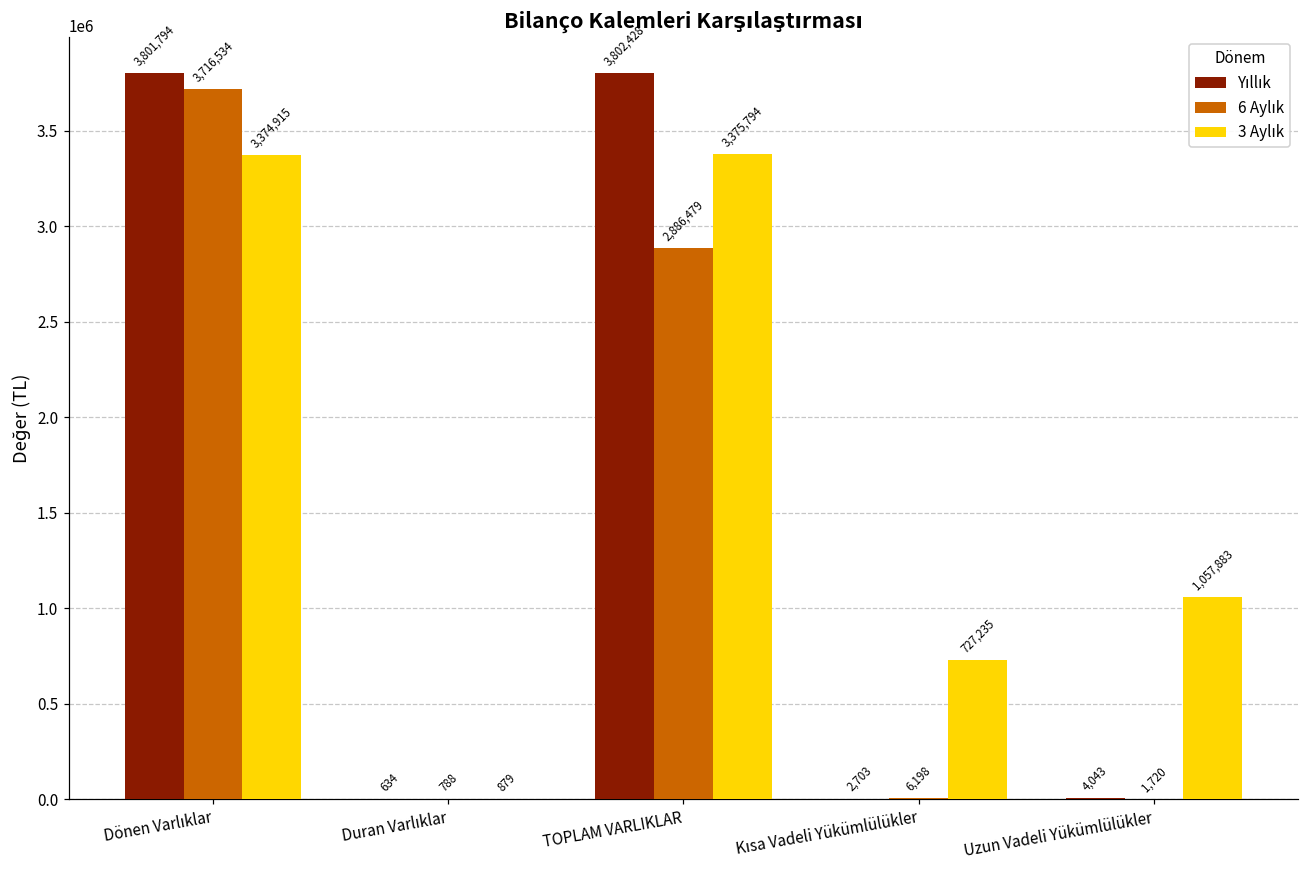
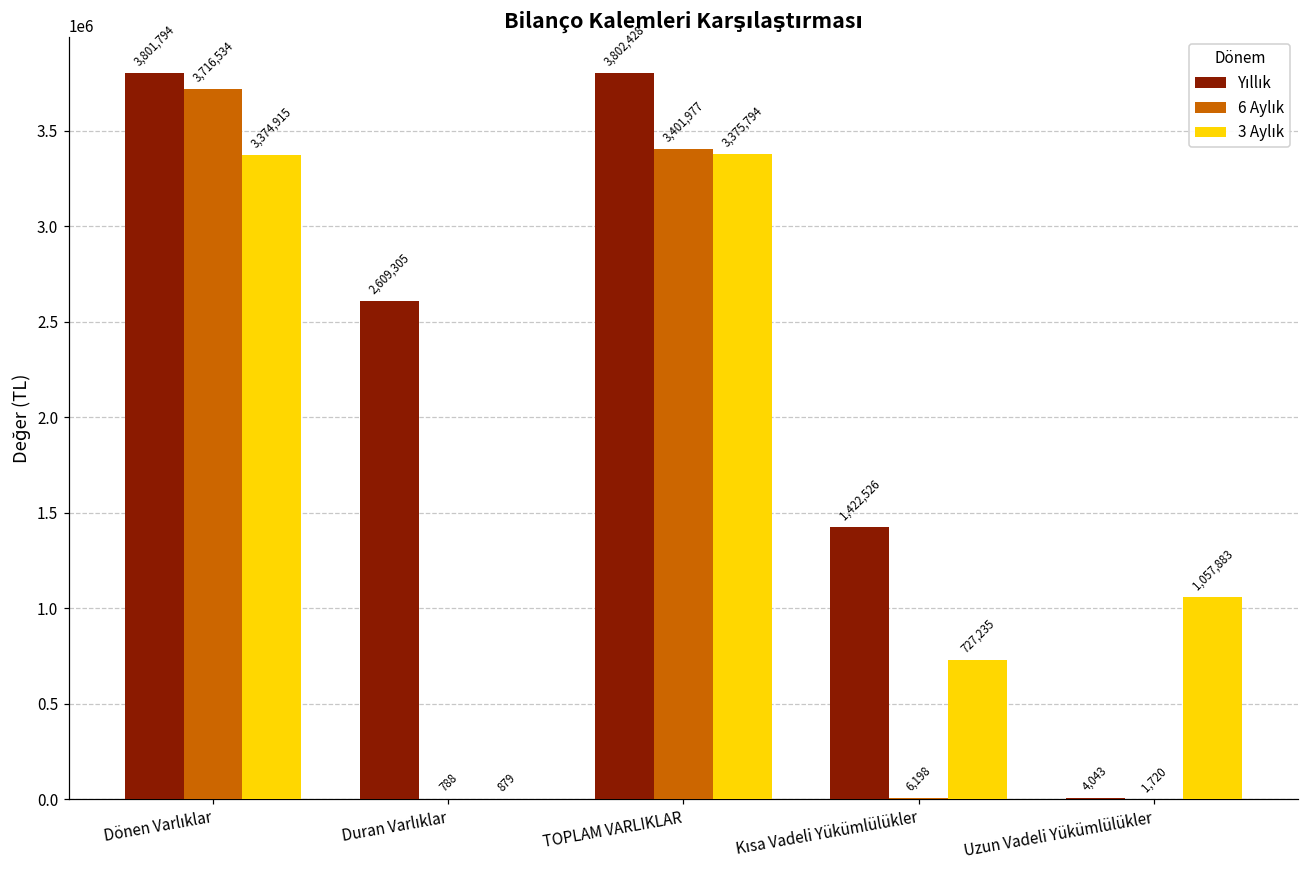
  {
    "Yıllık": {
      "Dönen Varlıklar": "3,801,794",
-     "Duran Varlıklar": "634",
+     "Duran Varlıklar": "2,609,305",
      "TOPLAM VARLIKLAR": "3,802,428",
-     "Kısa Vadeli Yükümlülükler": "2,703",
+     "Kısa Vadeli Yükümlülükler": "1,422,526",
      "Uzun Vadeli Yükümlülükler": "4,043"
    },
    "6 Aylık": {
      "Dönen Varlıklar": "3,716,534",
      "Duran Varlıklar": "788",
-     "TOPLAM VARLIKLAR": "2,886,479",
+     "TOPLAM VARLIKLAR": "3,401,977",
      "Kısa Vadeli Yükümlülükler": "6,198",
      "Uzun Vadeli Yükümlülükler": "1,720"
    },
    "3 Aylık": {
      "Dönen Varlıklar": "3,374,915",
      "Duran Varlıklar": "879",
      "TOPLAM VARLIKLAR": "3,375,794",
      "Kısa Vadeli Yükümlülükler": "727,235",
      "Uzun Vadeli Yükümlülükler": "1,057,883"
    }
  }
